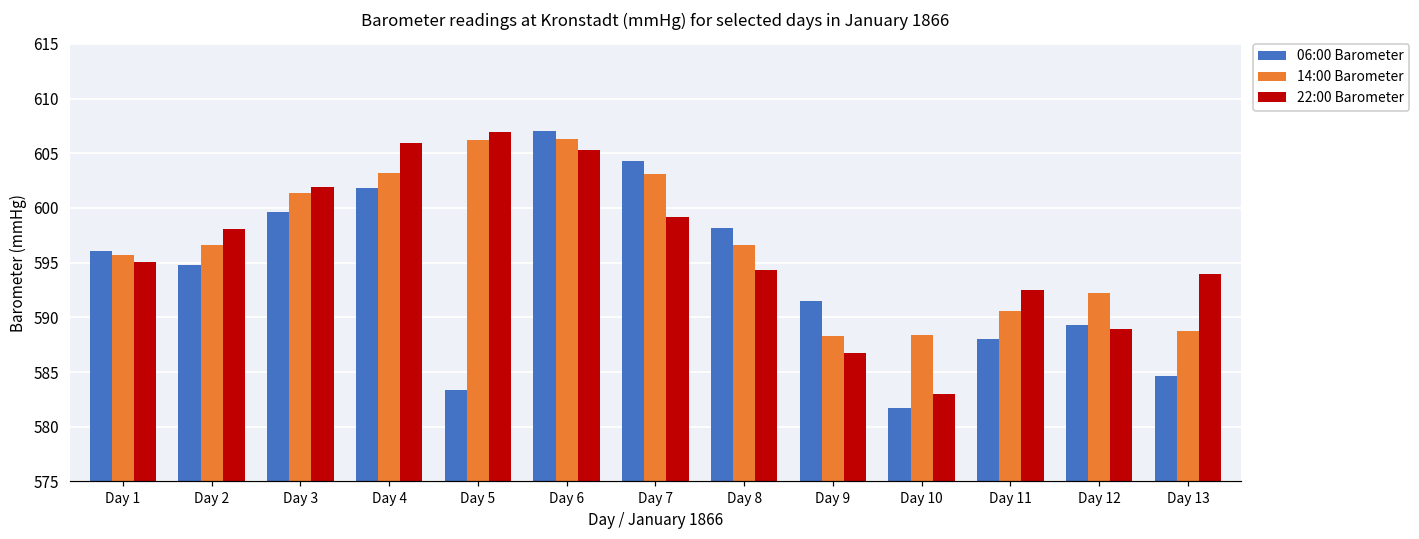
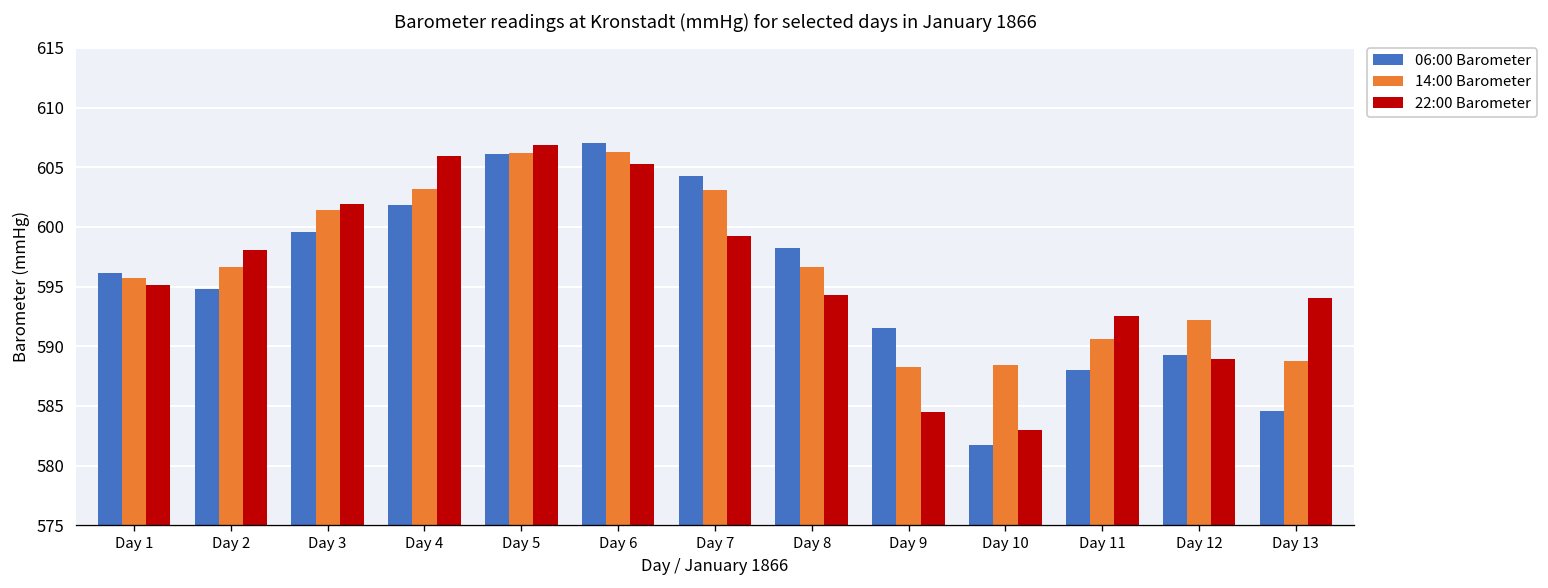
  {
    "06:00 Barometer": {
      "Day 1": 596,
      "Day 2": 595,
      "Day 3": 600,
      "Day 4": 602,
-     "Day 5": 583,
+     "Day 5": 606,
      "Day 6": 607,
      "Day 7": 604,
      "Day 8": 598,
      "Day 9": 592,
      "Day 10": 582,
      "Day 11": 588,
      "Day 12": 589,
      "Day 13": 585
    },
    "14:00 Barometer": {
      "Day 1": 596,
      "Day 2": 597,
      "Day 3": 601,
      "Day 4": 603,
      "Day 5": 606,
      "Day 6": 606,
      "Day 7": 603,
      "Day 8": 597,
      "Day 9": 588,
      "Day 10": 588,
      "Day 11": 591,
      "Day 12": 592,
      "Day 13": 589
    },
    "22:00 Barometer": {
      "Day 1": 595,
      "Day 2": 598,
      "Day 3": 602,
      "Day 4": 606,
      "Day 5": 607,
      "Day 6": 605,
      "Day 7": 599,
      "Day 8": 594,
-     "Day 9": 587,
+     "Day 9": 585,
      "Day 10": 583,
      "Day 11": 593,
      "Day 12": 589,
      "Day 13": 594
    }
  }
